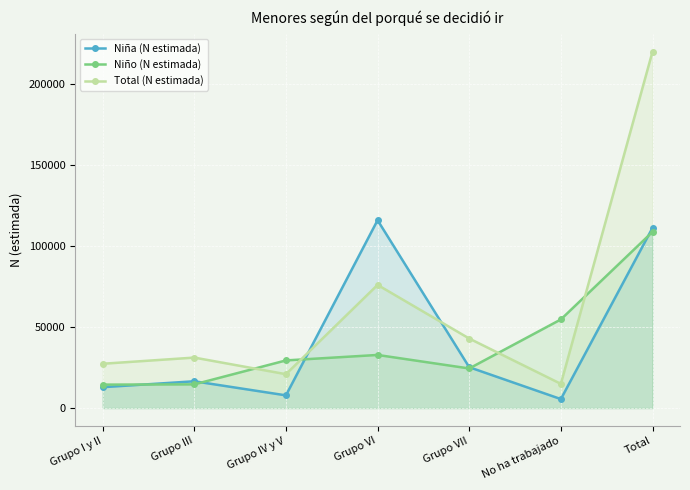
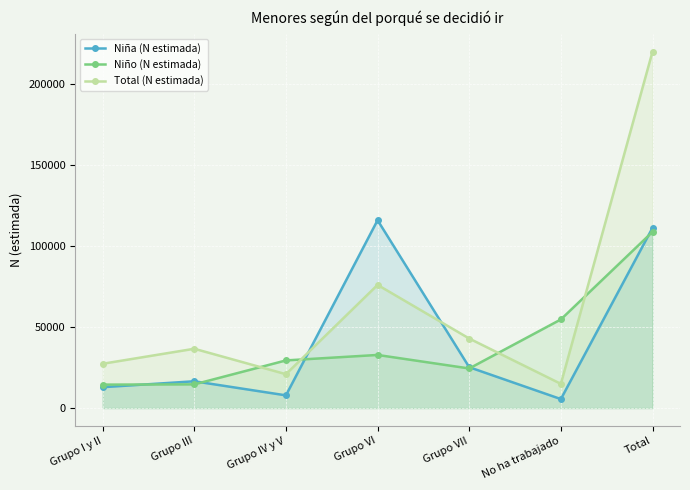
  {
    "Niña (N estimada)": {
      "Grupo I y II": 13000,
      "Grupo III": 17000,
      "Grupo IV y V": 8000,
      "Grupo VI": 116000,
      "No ha trabajado": 6000,
      "Total": 111000
    },
    "Niño (N estimada)": {
      "Grupo I y II": 14000,
      "Grupo III": 15000,
      "Grupo IV y V": 29000,
      "Grupo VI": 33000,
      "No ha trabajado": 55000,
      "Total": 109000
    },
    "Total (N estimada)": {
      "Grupo I y II": 27000,
-     "Grupo III": 31000,
+     "Grupo III": 37000,
      "Grupo IV y V": 21000,
      "Grupo VI": 76000,
      "Grupo VII": 43000,
      "No ha trabajado": 15000,
      "Total": 220000
    }
  }
